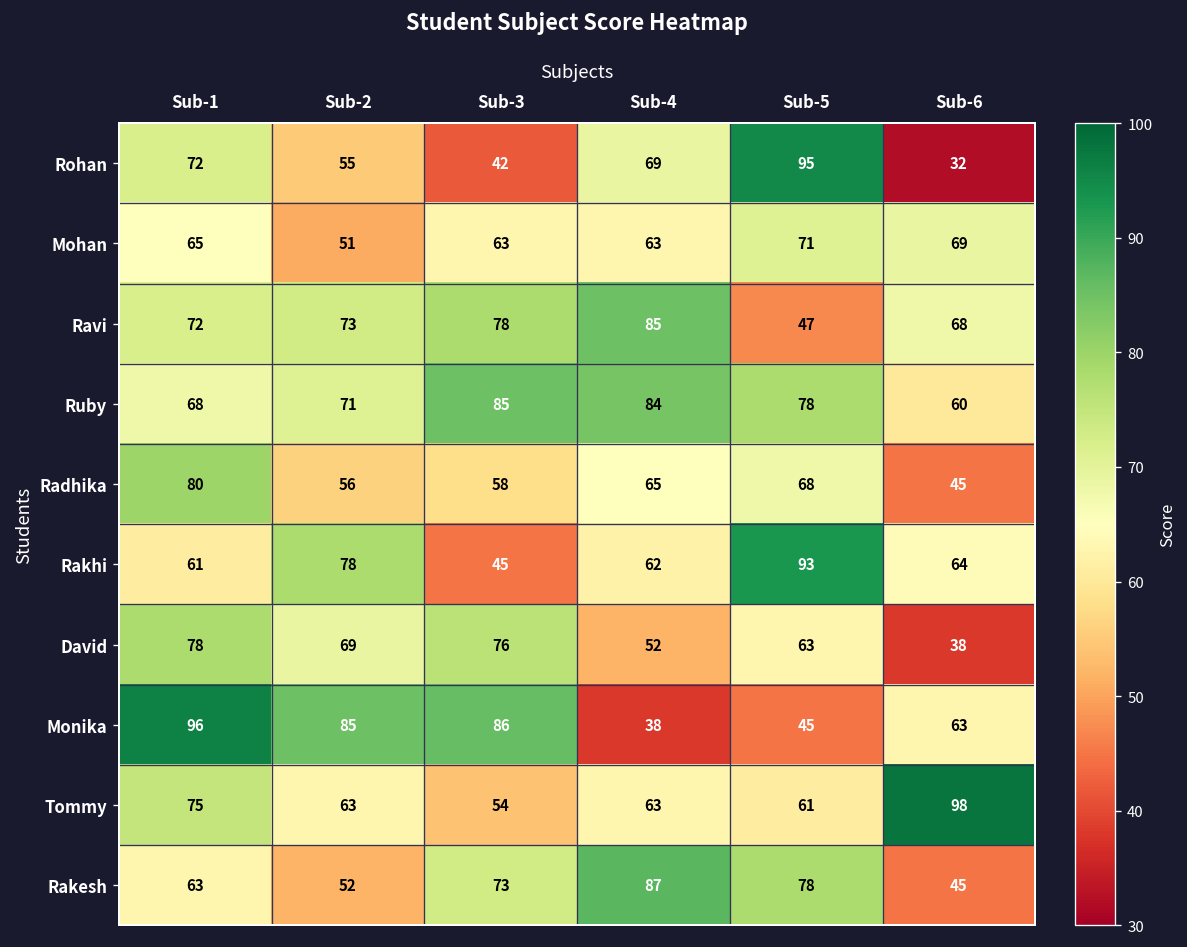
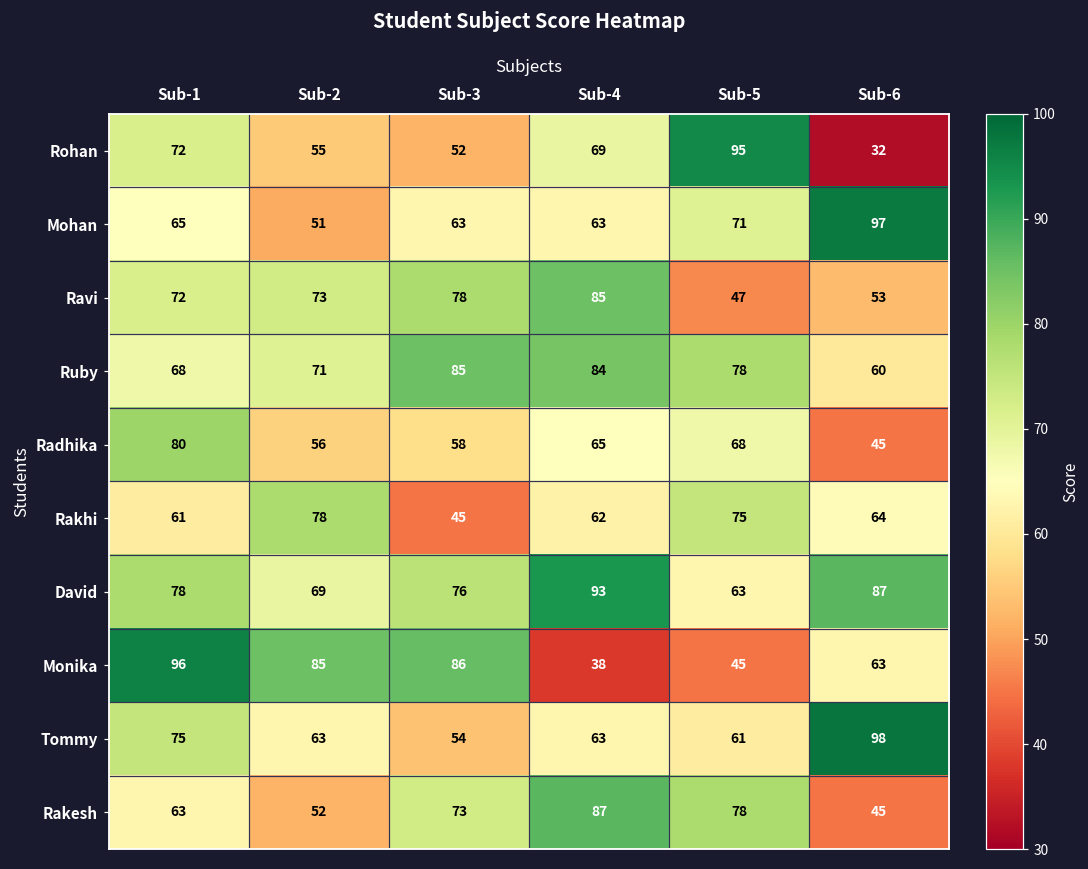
  {
    "Rohan": {
      "Sub-1": 72,
      "Sub-2": 55,
-     "Sub-3": 42,
+     "Sub-3": 52,
      "Sub-4": 69,
      "Sub-5": 95,
      "Sub-6": 32
    },
    "Mohan": {
      "Sub-1": 65,
      "Sub-2": 51,
      "Sub-3": 63,
      "Sub-4": 63,
      "Sub-5": 71,
-     "Sub-6": 69
+     "Sub-6": 97
    },
    "Ravi": {
      "Sub-1": 72,
      "Sub-2": 73,
      "Sub-3": 78,
      "Sub-4": 85,
      "Sub-5": 47,
-     "Sub-6": 68
+     "Sub-6": 53
    },
    "Ruby": {
      "Sub-1": 68,
      "Sub-2": 71,
      "Sub-3": 85,
      "Sub-4": 84,
      "Sub-5": 78,
      "Sub-6": 60
    },
    "Radhika": {
      "Sub-1": 80,
      "Sub-2": 56,
      "Sub-3": 58,
      "Sub-4": 65,
      "Sub-5": 68,
      "Sub-6": 45
    },
    "Rakhi": {
      "Sub-1": 61,
      "Sub-2": 78,
      "Sub-3": 45,
      "Sub-4": 62,
-     "Sub-5": 93,
+     "Sub-5": 75,
      "Sub-6": 64
    },
    "David": {
      "Sub-1": 78,
      "Sub-2": 69,
      "Sub-3": 76,
-     "Sub-4": 52,
+     "Sub-4": 93,
      "Sub-5": 63,
-     "Sub-6": 38
+     "Sub-6": 87
    },
    "Monika": {
      "Sub-1": 96,
      "Sub-2": 85,
      "Sub-3": 86,
      "Sub-4": 38,
      "Sub-5": 45,
      "Sub-6": 63
    },
    "Tommy": {
      "Sub-1": 75,
      "Sub-2": 63,
      "Sub-3": 54,
      "Sub-4": 63,
      "Sub-5": 61,
      "Sub-6": 98
    },
    "Rakesh": {
      "Sub-1": 63,
      "Sub-2": 52,
      "Sub-3": 73,
      "Sub-4": 87,
      "Sub-5": 78,
      "Sub-6": 45
    }
  }
